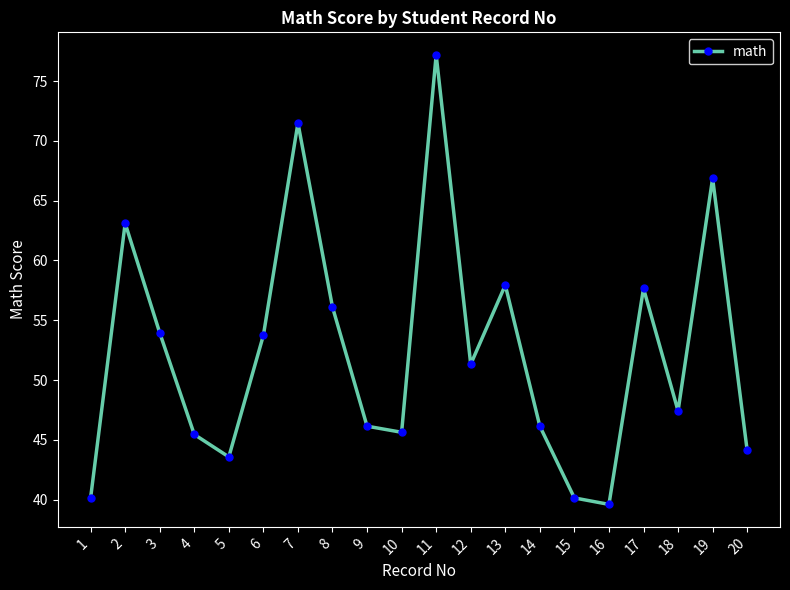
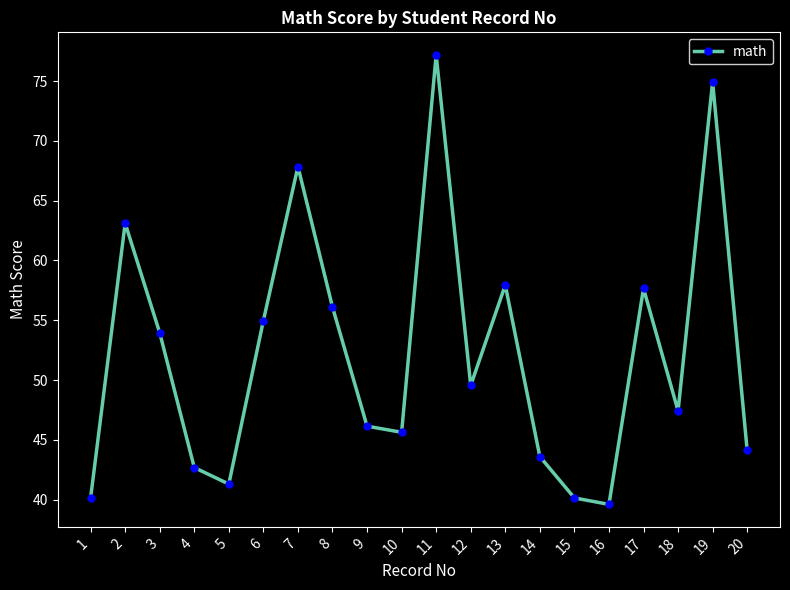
  {
    "1": 40.1,
    "2": 63.1,
    "3": 54.0,
-   "4": 45.5,
-   "5": 43.6,
-   "6": 53.7,
-   "7": 71.5,
+   "4": 42.7,
+   "5": 41.3,
+   "6": 55.0,
+   "7": 67.9,
    "8": 56.1,
    "9": 46.1,
    "10": 45.6,
    "11": 77.2,
-   "12": 51.3,
+   "12": 49.6,
    "13": 57.9,
-   "14": 46.1,
+   "14": 43.6,
    "15": 40.1,
    "16": 39.6,
    "17": 57.7,
    "18": 47.4,
-   "19": 66.9,
+   "19": 74.9,
    "20": 44.1
  }
